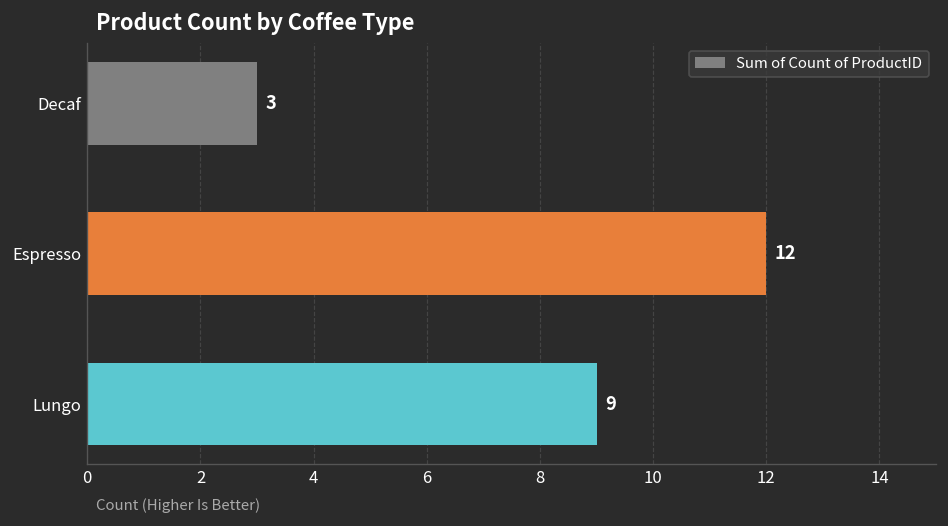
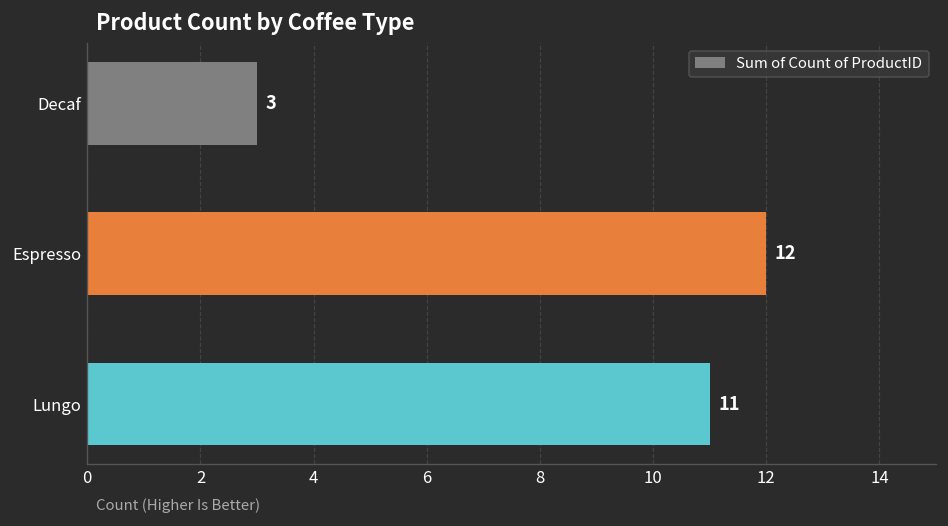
  {
    "Decaf": 3,
    "Espresso": 12,
-   "Lungo": 9
+   "Lungo": 11
  }
